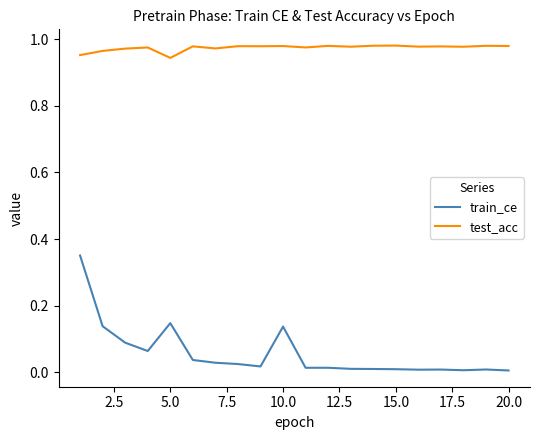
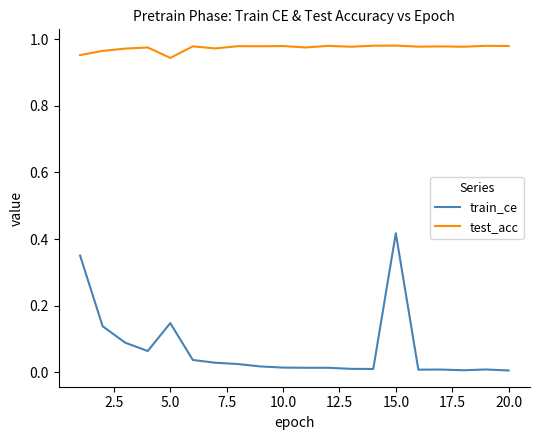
  {
    "train_ce": {
      "5.0": 0.15,
-     "10.0": 0.14,
-     "15.0": 0.01,
+     "10.0": 0.01,
+     "15.0": 0.42,
      "20.0": 0.01
    },
    "test_acc": {
      "5.0": 0.94,
      "10.0": 0.98,
      "15.0": 0.98,
      "20.0": 0.98
    }
  }
